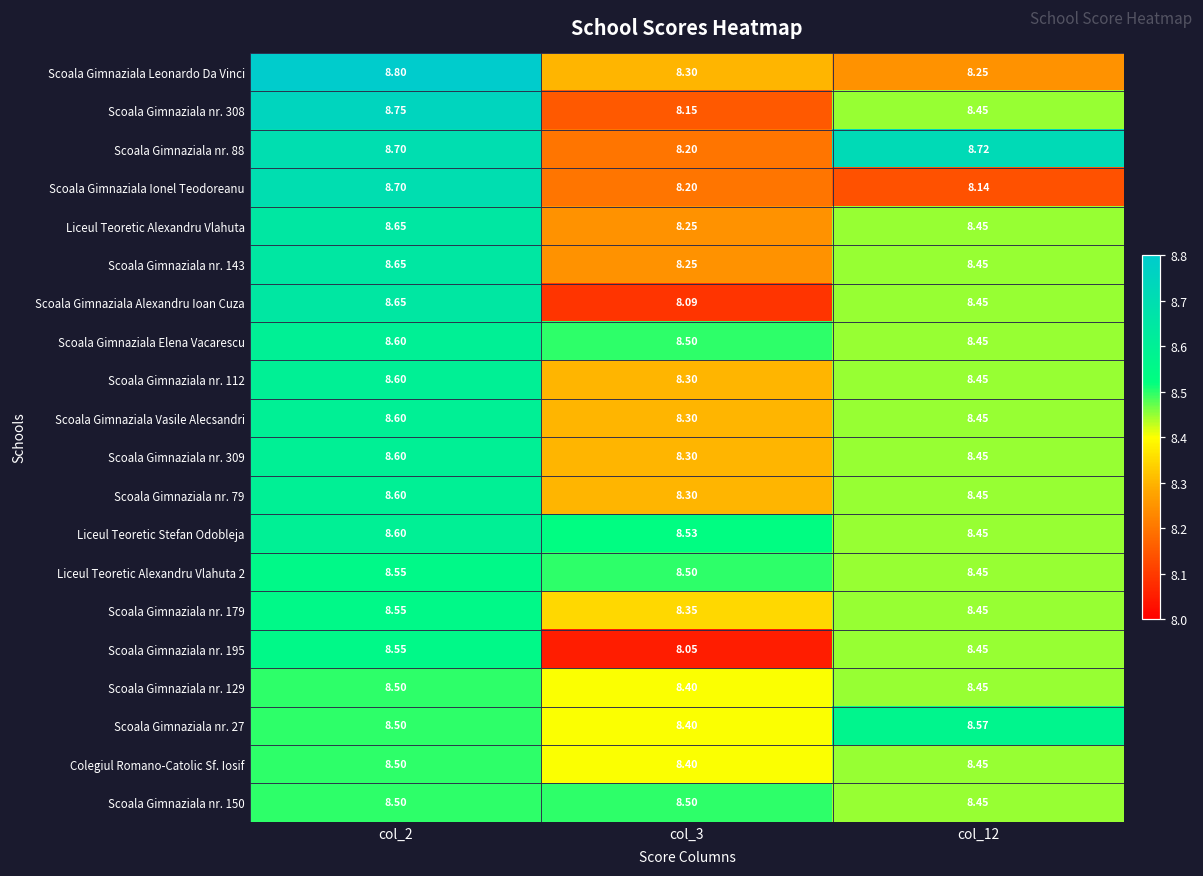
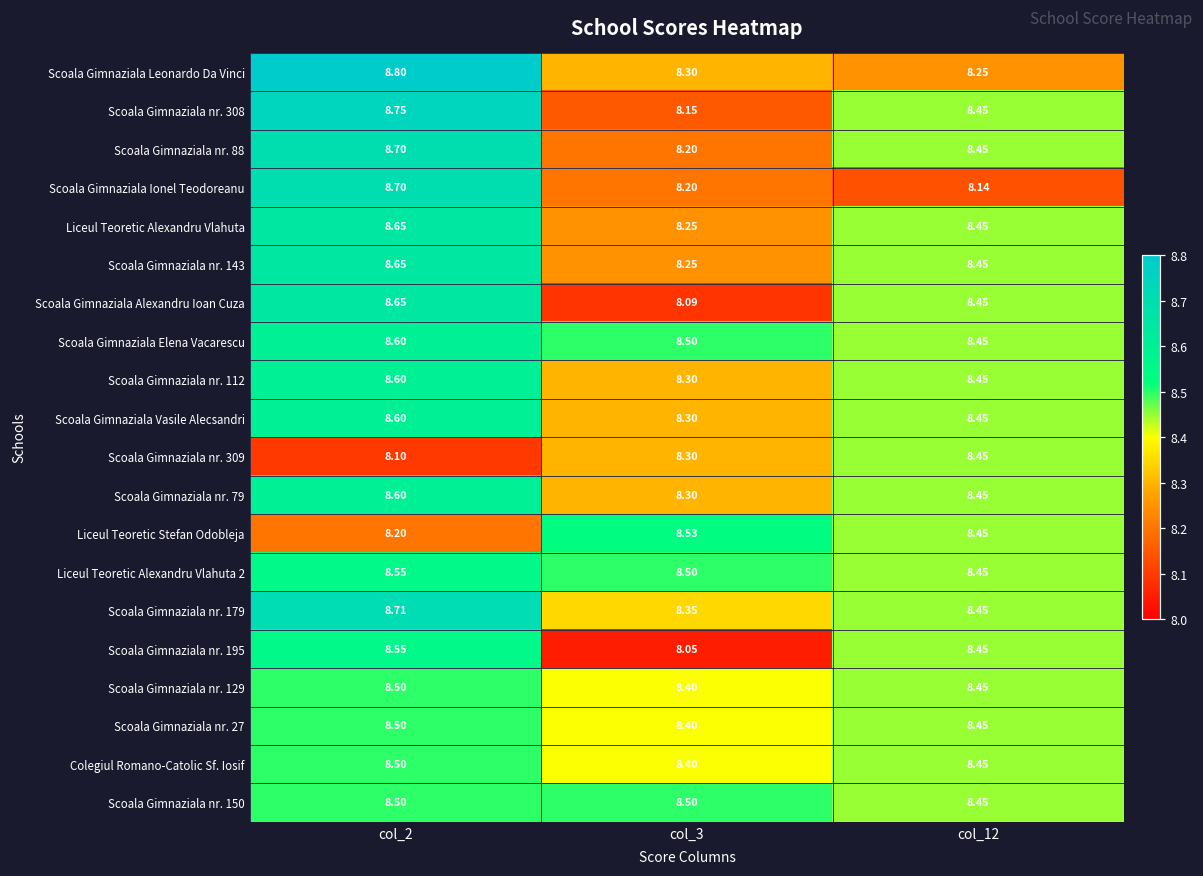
  {
    "Scoala Gimnaziala Leonardo Da Vinci": {
      "col_2": 8.80,
      "col_3": 8.30,
      "col_12": 8.25
    },
    "Scoala Gimnaziala nr. 308": {
      "col_2": 8.75,
      "col_3": 8.15,
      "col_12": 8.45
    },
    "Scoala Gimnaziala nr. 88": {
      "col_2": 8.70,
      "col_3": 8.20,
-     "col_12": 8.72
+     "col_12": 8.45
    },
    "Scoala Gimnaziala Ionel Teodoreanu": {
      "col_2": 8.70,
      "col_3": 8.20,
      "col_12": 8.14
    },
    "Liceul Teoretic Alexandru Vlahuta": {
      "col_2": 8.65,
      "col_3": 8.25,
      "col_12": 8.45
    },
    "Scoala Gimnaziala nr. 143": {
      "col_2": 8.65,
      "col_3": 8.25,
      "col_12": 8.45
    },
    "Scoala Gimnaziala Alexandru Ioan Cuza": {
      "col_2": 8.65,
      "col_3": 8.09,
      "col_12": 8.45
    },
    "Scoala Gimnaziala Elena Vacarescu": {
      "col_2": 8.60,
      "col_3": 8.50,
      "col_12": 8.45
    },
    "Scoala Gimnaziala nr. 112": {
      "col_2": 8.60,
      "col_3": 8.30,
      "col_12": 8.45
    },
    "Scoala Gimnaziala Vasile Alecsandri": {
      "col_2": 8.60,
      "col_3": 8.30,
      "col_12": 8.45
    },
    "Scoala Gimnaziala nr. 309": {
-     "col_2": 8.60,
+     "col_2": 8.10,
      "col_3": 8.30,
      "col_12": 8.45
    },
    "Scoala Gimnaziala nr. 79": {
      "col_2": 8.60,
      "col_3": 8.30,
      "col_12": 8.45
    },
    "Liceul Teoretic Stefan Odobleja": {
-     "col_2": 8.60,
+     "col_2": 8.20,
      "col_3": 8.53,
      "col_12": 8.45
    },
    "Liceul Teoretic Alexandru Vlahuta 2": {
      "col_2": 8.55,
      "col_3": 8.50,
      "col_12": 8.45
    },
    "Scoala Gimnaziala nr. 179": {
-     "col_2": 8.55,
+     "col_2": 8.71,
      "col_3": 8.35,
      "col_12": 8.45
    },
    "Scoala Gimnaziala nr. 195": {
      "col_2": 8.55,
      "col_3": 8.05,
      "col_12": 8.45
    },
    "Scoala Gimnaziala nr. 129": {
      "col_2": 8.50,
      "col_3": 8.40,
      "col_12": 8.45
    },
    "Scoala Gimnaziala nr. 27": {
      "col_2": 8.50,
      "col_3": 8.40,
-     "col_12": 8.57
+     "col_12": 8.45
    },
    "Colegiul Romano-Catolic Sf. Iosif": {
      "col_2": 8.50,
      "col_3": 8.40,
      "col_12": 8.45
    },
    "Scoala Gimnaziala nr. 150": {
      "col_2": 8.50,
      "col_3": 8.50,
      "col_12": 8.45
    }
  }
